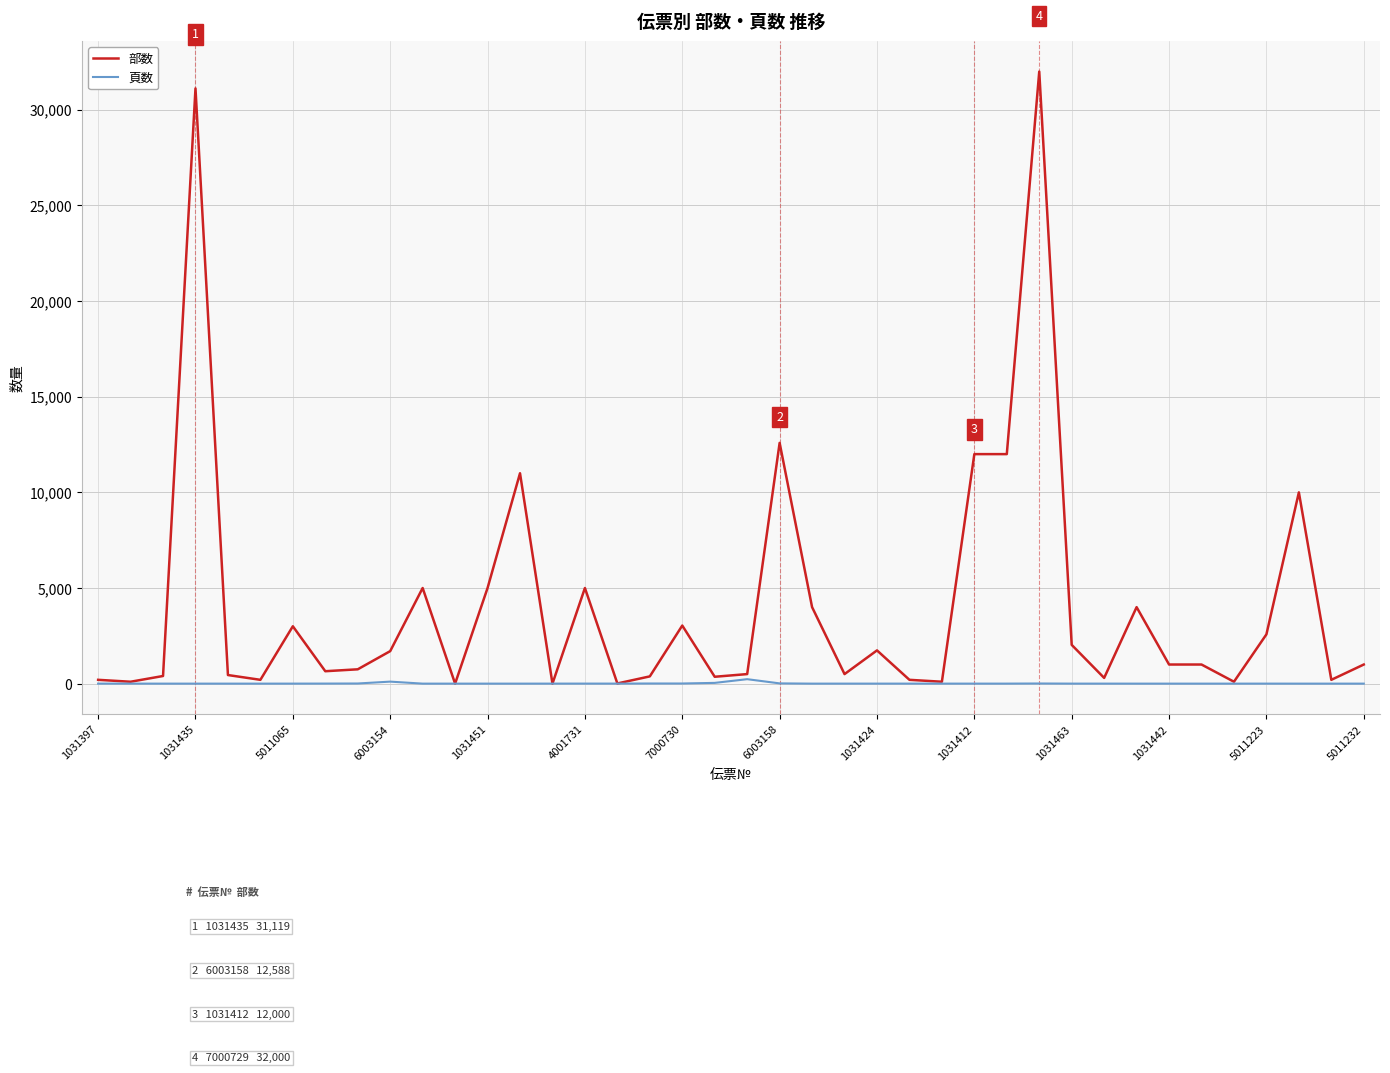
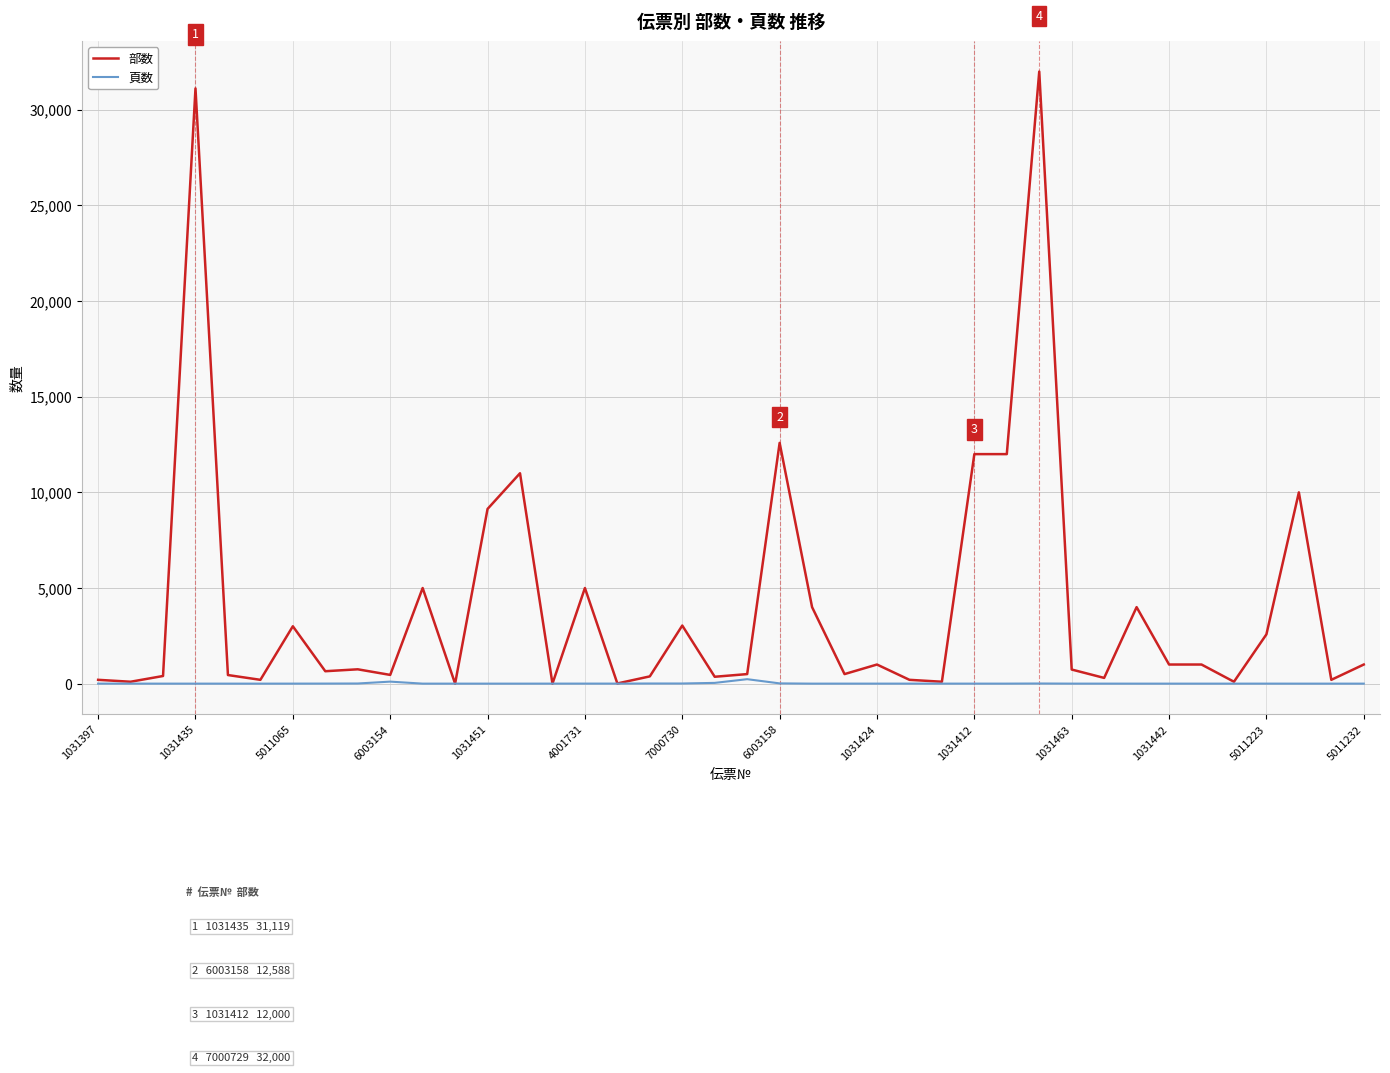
  {
    "部数": {
      "1031397": "200",
      "1031435": "31,100",
      "5011065": "3,000",
-     "6003154": "1,700",
-     "1031451": "5,000",
+     "6003154": "500",
+     "1031451": "9,100",
      "4001731": "5,000",
      "7000730": "3,000",
-     "1031424": "1,700",
-     "1031463": "2,000",
+     "1031424": "1,000",
+     "1031463": "700",
      "1031442": "1,000",
      "5011223": "2,600",
      "5011232": "1,000"
    },
    "頁数": {
      "1031397": "0",
      "1031435": "0",
      "5011065": "0",
      "6003154": "100",
      "1031451": "0",
      "4001731": "0",
      "7000730": "0",
      "6003158": "0",
      "1031424": "0",
      "1031412": "0",
      "1031463": "0",
      "1031442": "0",
      "5011223": "0",
      "5011232": "0"
    }
  }
